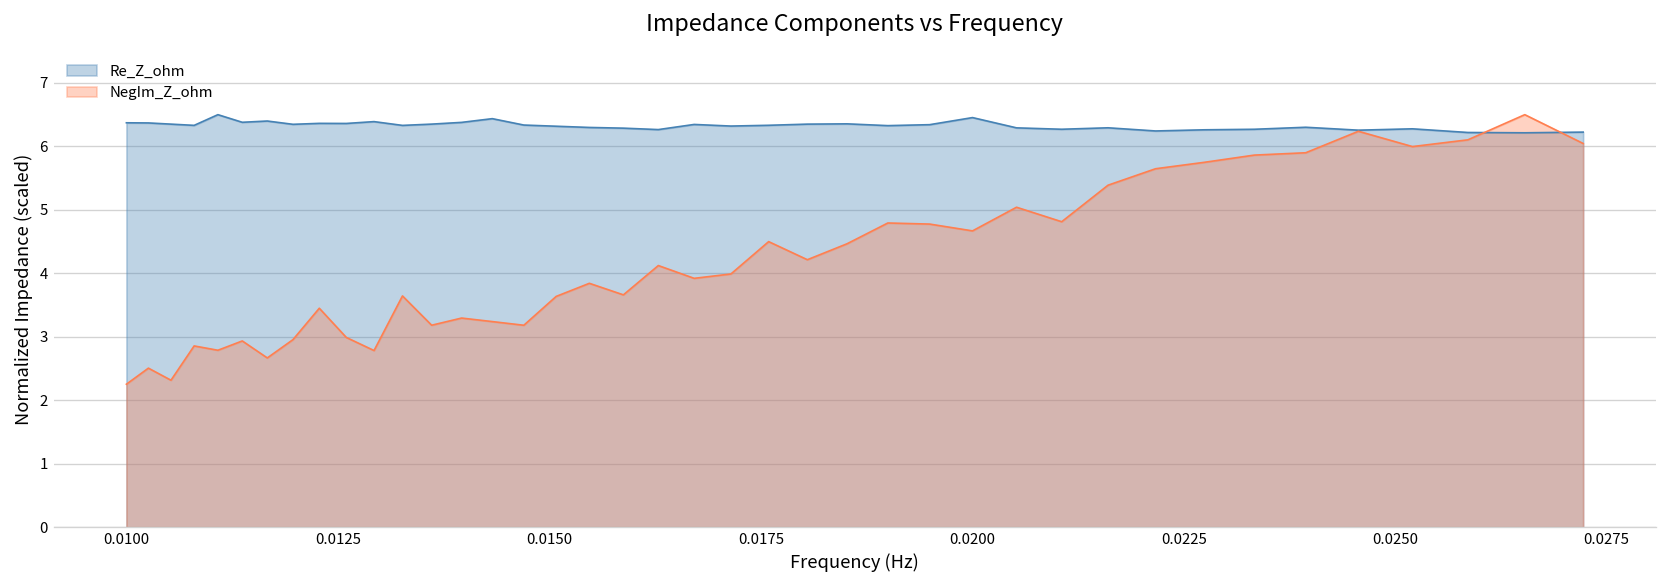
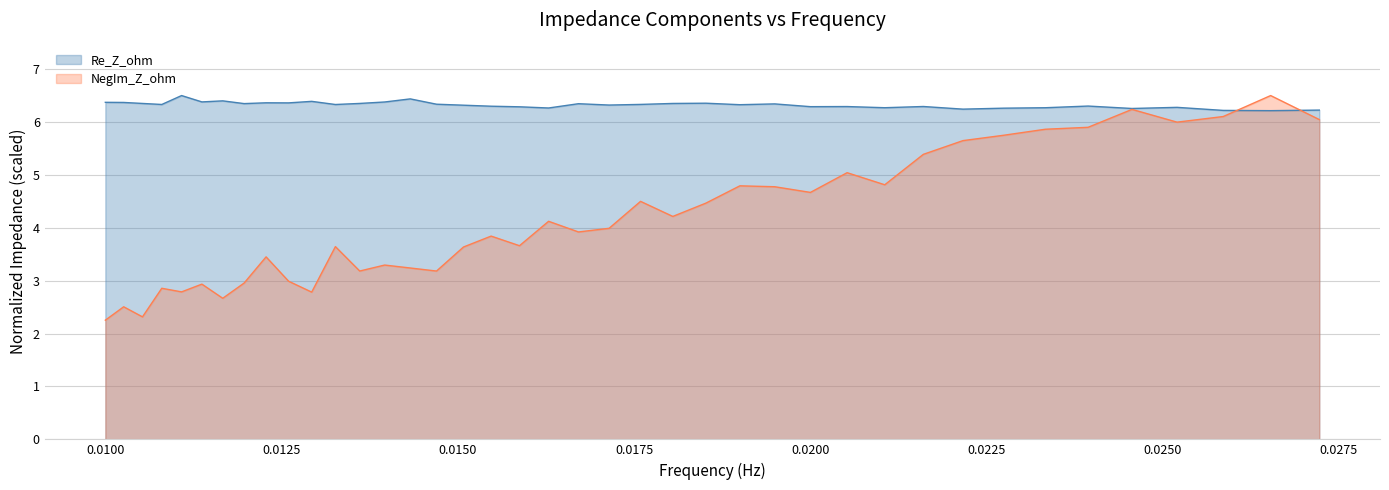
  {
    "Re_Z_ohm": {
      "0.0100": 6.4,
-     "0.0200": 6.5
+     "0.0200": 6.3
    },
    "NegIm_Z_ohm": {
      "0.0100": 2.3,
      "0.0200": 4.7
    }
  }
